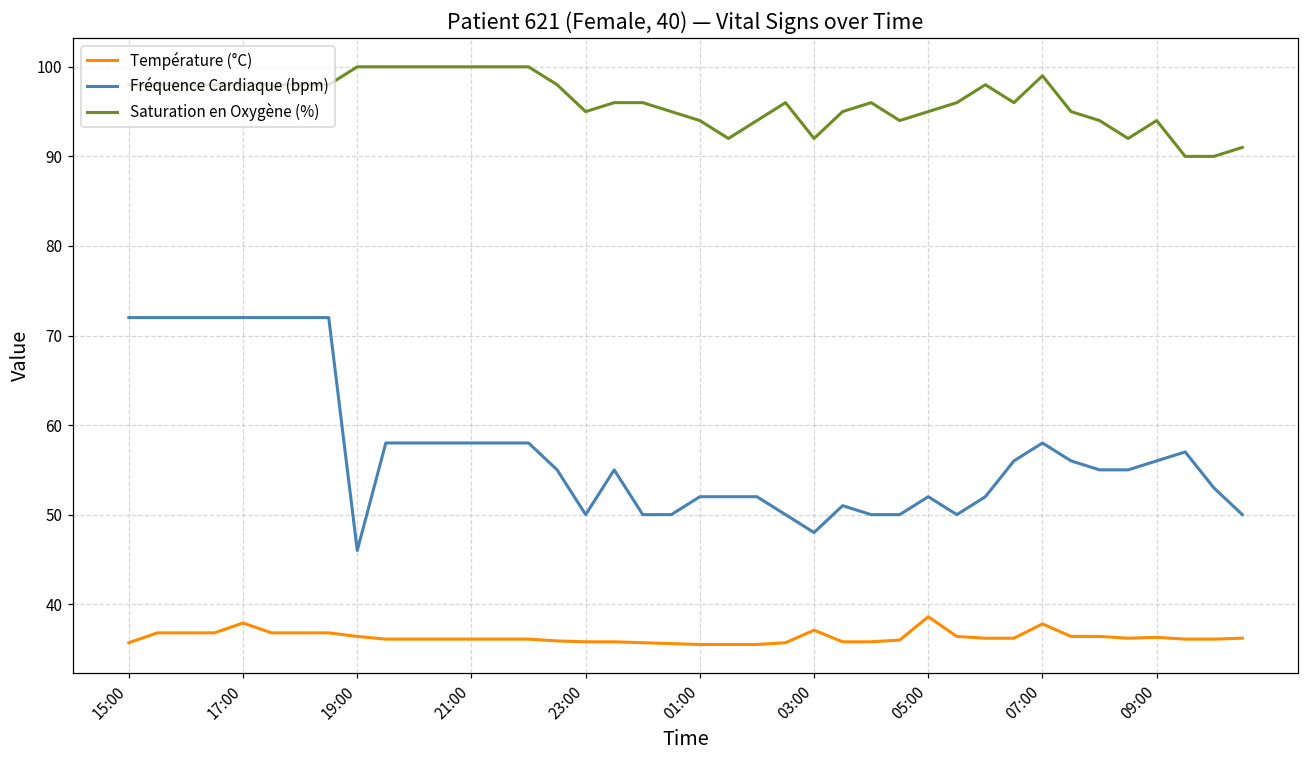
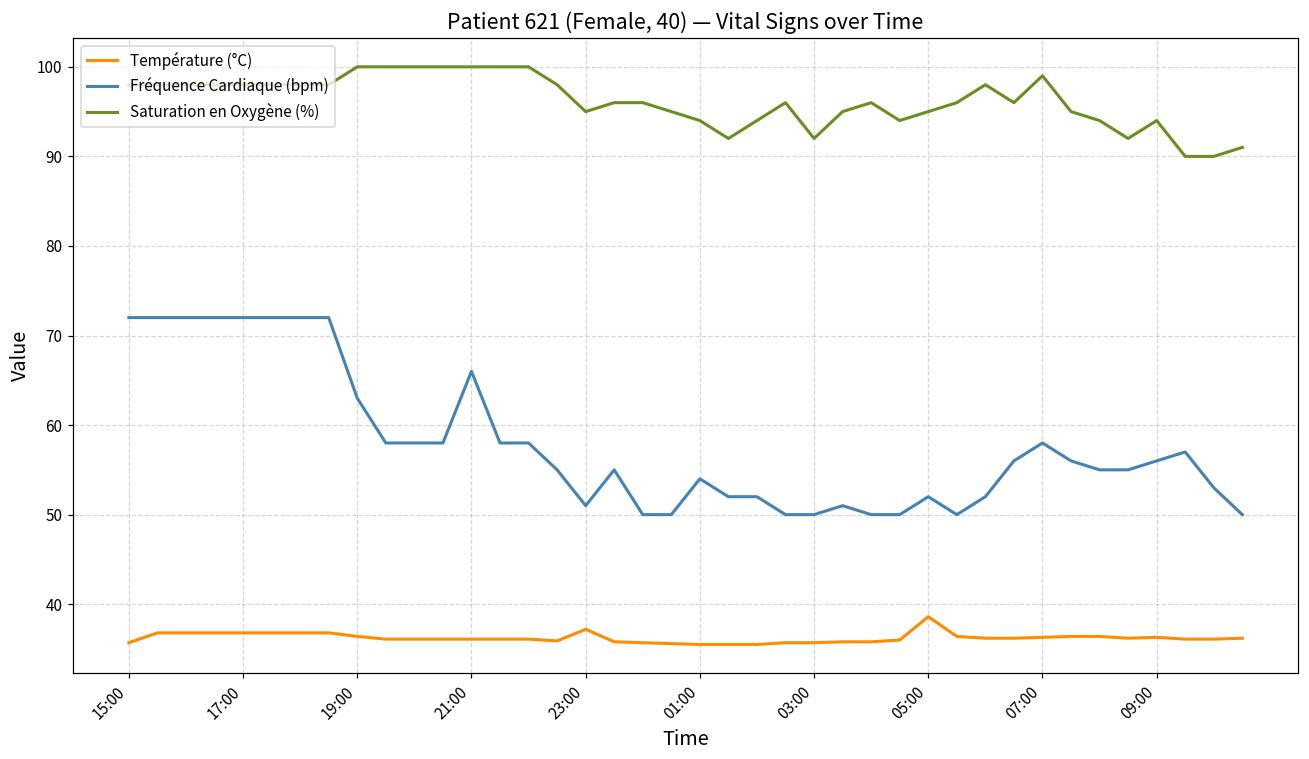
  {
    "Température (°C)": {
      "15:00": 36,
-     "17:00": 38,
+     "17:00": 37,
      "19:00": 36,
      "21:00": 36,
-     "23:00": 36,
+     "23:00": 37,
      "01:00": 36,
-     "03:00": 37,
+     "03:00": 36,
      "05:00": 39,
-     "07:00": 38,
+     "07:00": 36,
      "09:00": 36
    },
    "Fréquence Cardiaque (bpm)": {
      "15:00": 72,
      "17:00": 72,
-     "19:00": 46,
-     "21:00": 58,
-     "23:00": 50,
-     "01:00": 52,
-     "03:00": 48,
+     "19:00": 63,
+     "21:00": 66,
+     "23:00": 51,
+     "01:00": 54,
+     "03:00": 50,
      "05:00": 52,
      "07:00": 58,
      "09:00": 56
    },
    "Saturation en Oxygène (%)": {
      "19:00": 100,
      "21:00": 100,
      "23:00": 95,
      "01:00": 94,
      "03:00": 92,
      "05:00": 95,
      "07:00": 99,
      "09:00": 94
    }
  }
